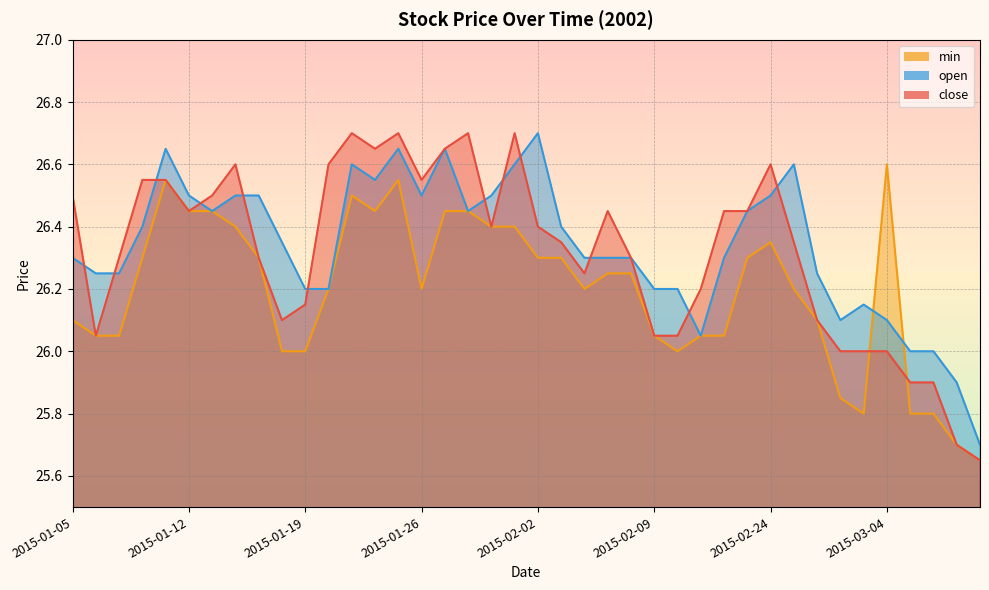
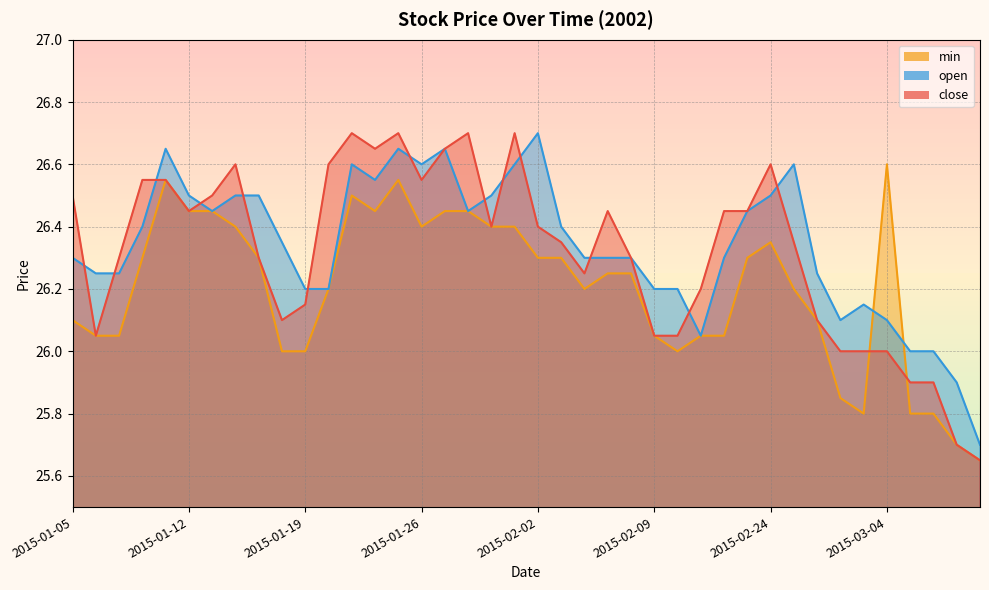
  {
    "min": {
      "2015-01-05": 26.1,
      "2015-01-19": 26.0,
-     "2015-01-26": 26.2,
+     "2015-01-26": 26.4,
      "2015-02-02": 26.3,
      "2015-02-24": 26.35,
      "2015-03-04": 26.6
    },
    "open": {
      "2015-01-05": 26.3,
      "2015-01-12": 26.5,
      "2015-01-19": 26.2,
-     "2015-01-26": 26.5,
+     "2015-01-26": 26.6,
      "2015-02-02": 26.7,
      "2015-02-09": 26.2,
      "2015-02-24": 26.5,
      "2015-03-04": 26.1
    },
    "close": {
      "2015-01-05": 26.5,
      "2015-01-19": 26.15,
      "2015-01-26": 26.55,
      "2015-02-02": 26.4,
      "2015-02-24": 26.6,
      "2015-03-04": 26.0
    }
  }
